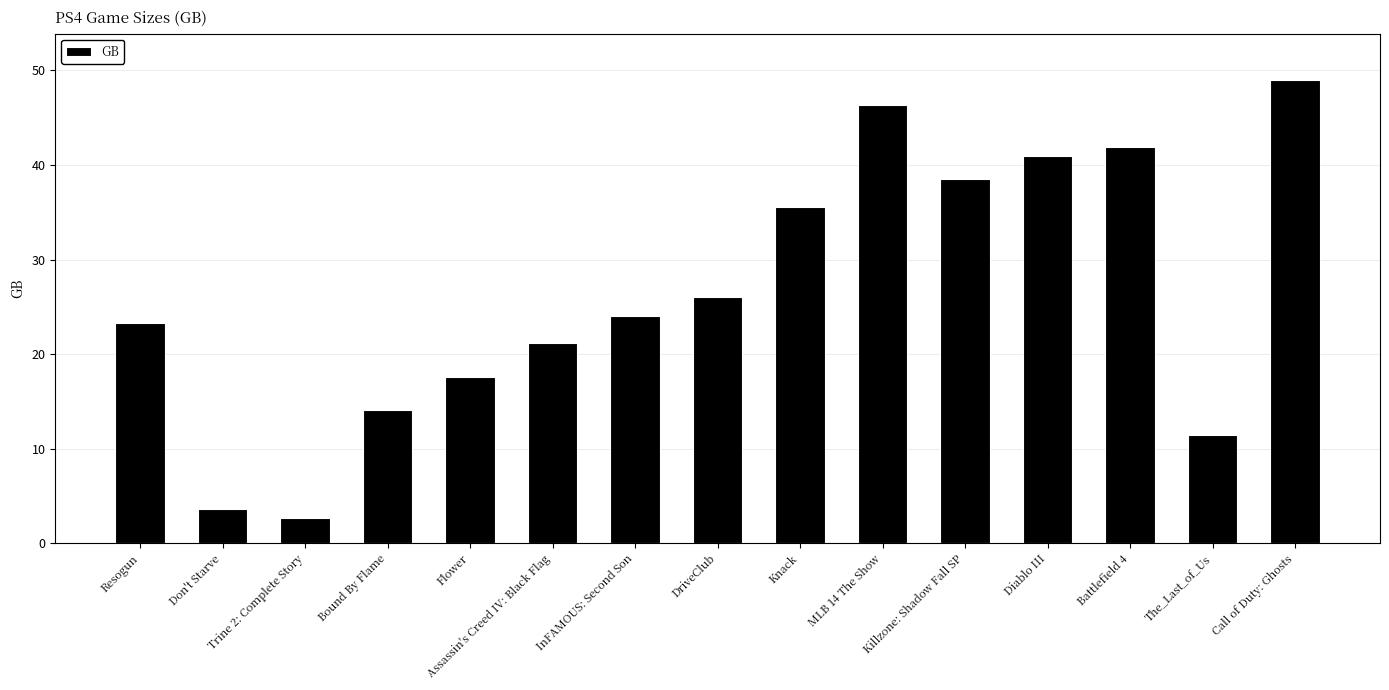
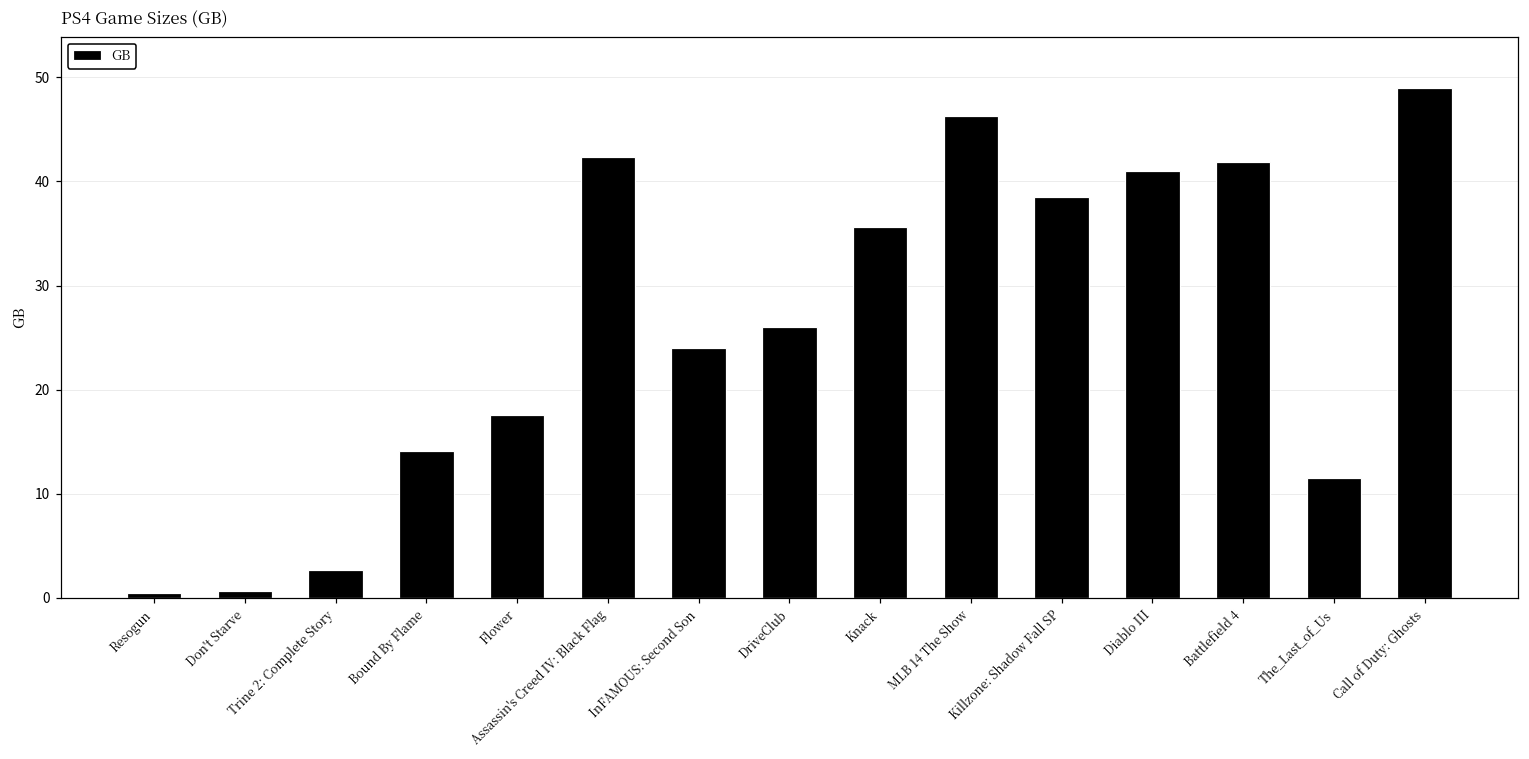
  {
-   "Resogun": 23,
-   "Don't Starve": 4,
+   "Resogun": 0,
+   "Don't Starve": 1,
    "Trine 2: Complete Story": 3,
    "Bound By Flame": 14,
    "Flower": 18,
-   "Assassin's Creed IV: Black Flag": 21,
+   "Assassin's Creed IV: Black Flag": 42,
    "InFAMOUS: Second Son": 24,
    "DriveClub": 26,
    "Knack": 36,
    "MLB 14 The Show": 46,
    "Killzone: Shadow Fall SP": 39,
    "Diablo III": 41,
    "Battlefield 4": 42,
    "The_Last_of_Us": 12,
    "Call of Duty: Ghosts": 49
  }
